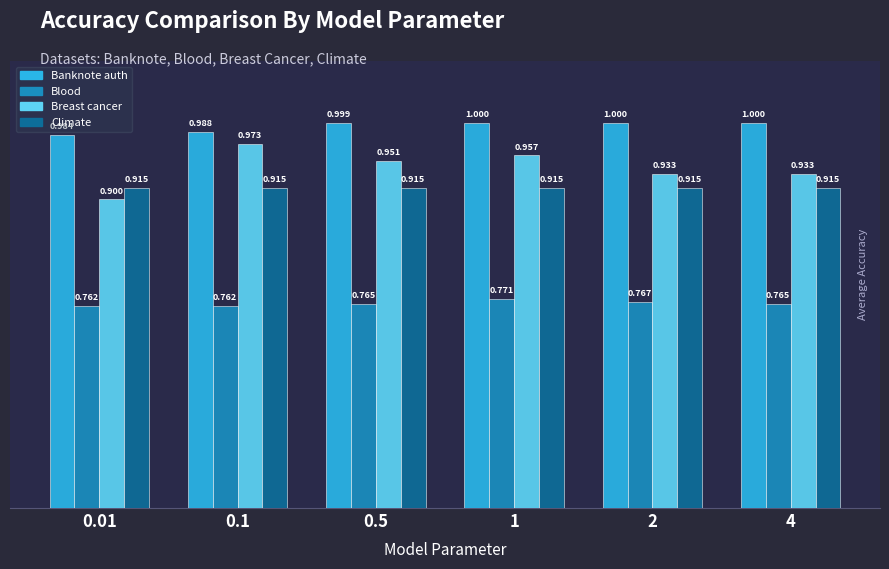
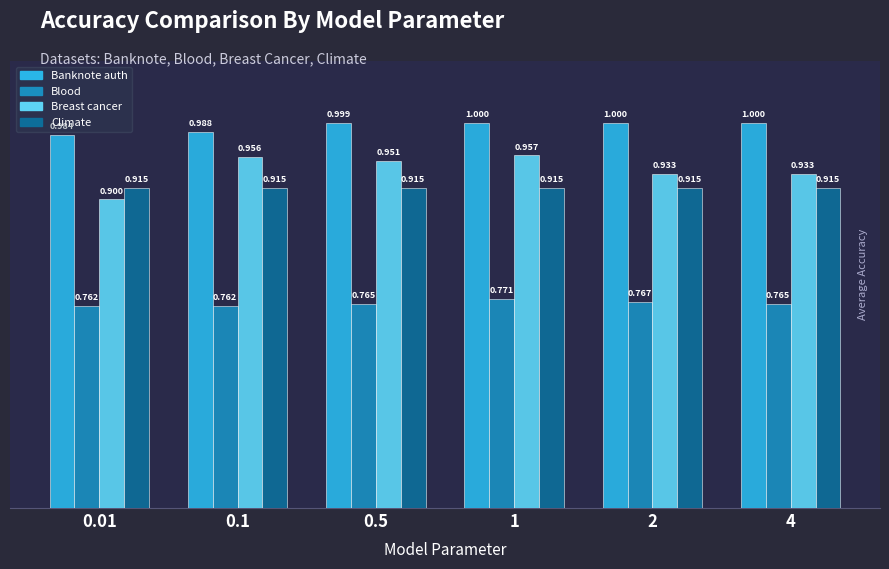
  {
    "Breast cancer": {
      "0.01": 0.900,
-     "0.1": 0.973,
+     "0.1": 0.956,
      "0.5": 0.951,
      "1": 0.957,
      "2": 0.933,
      "4": 0.933
    }
  }
